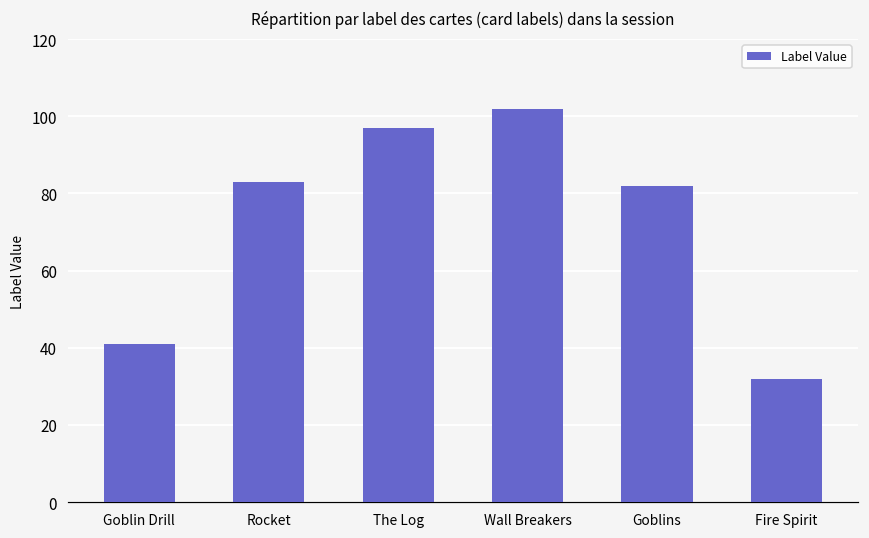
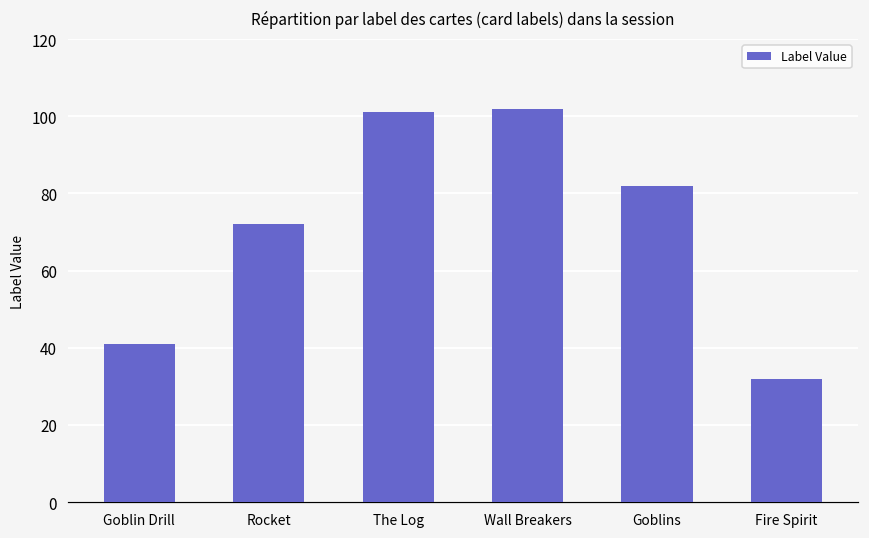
  {
    "Goblin Drill": 41,
-   "Rocket": 83,
-   "The Log": 97,
+   "Rocket": 72,
+   "The Log": 101,
    "Wall Breakers": 102,
    "Goblins": 82,
    "Fire Spirit": 32
  }
